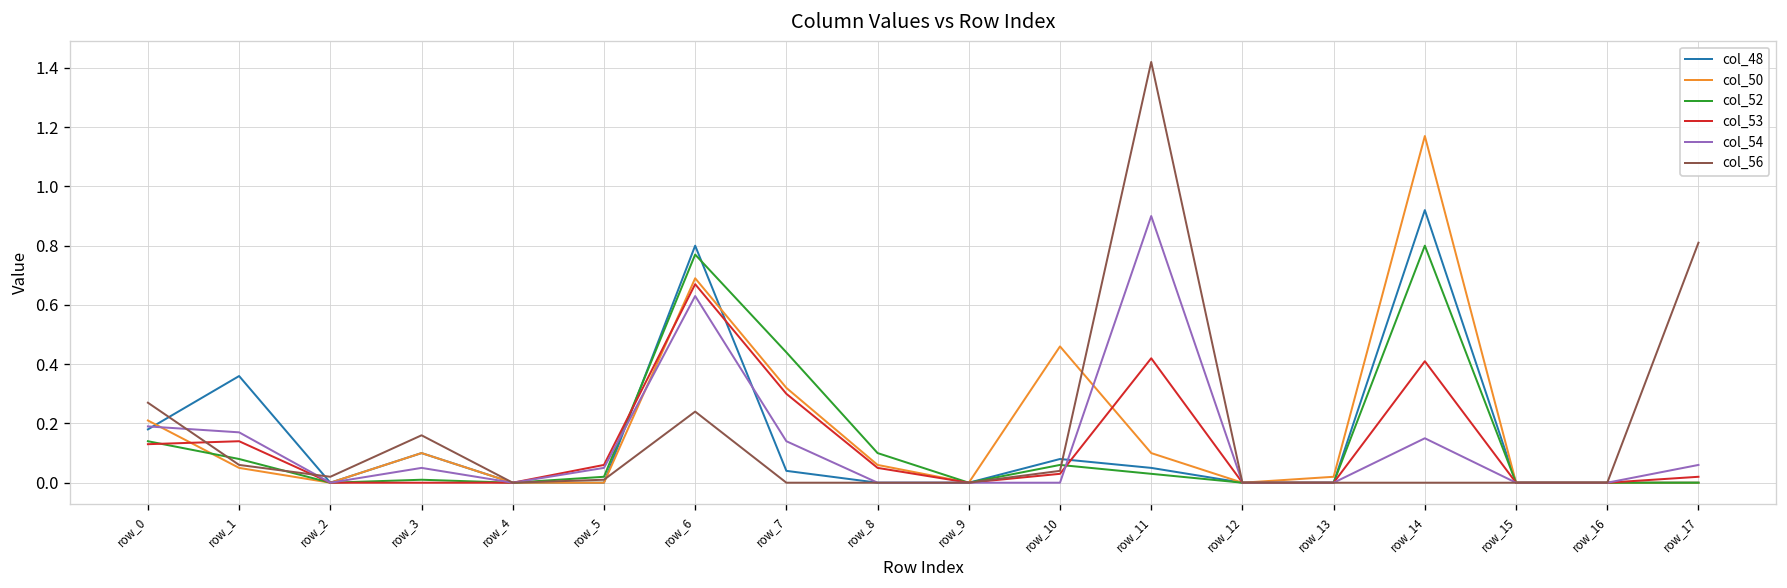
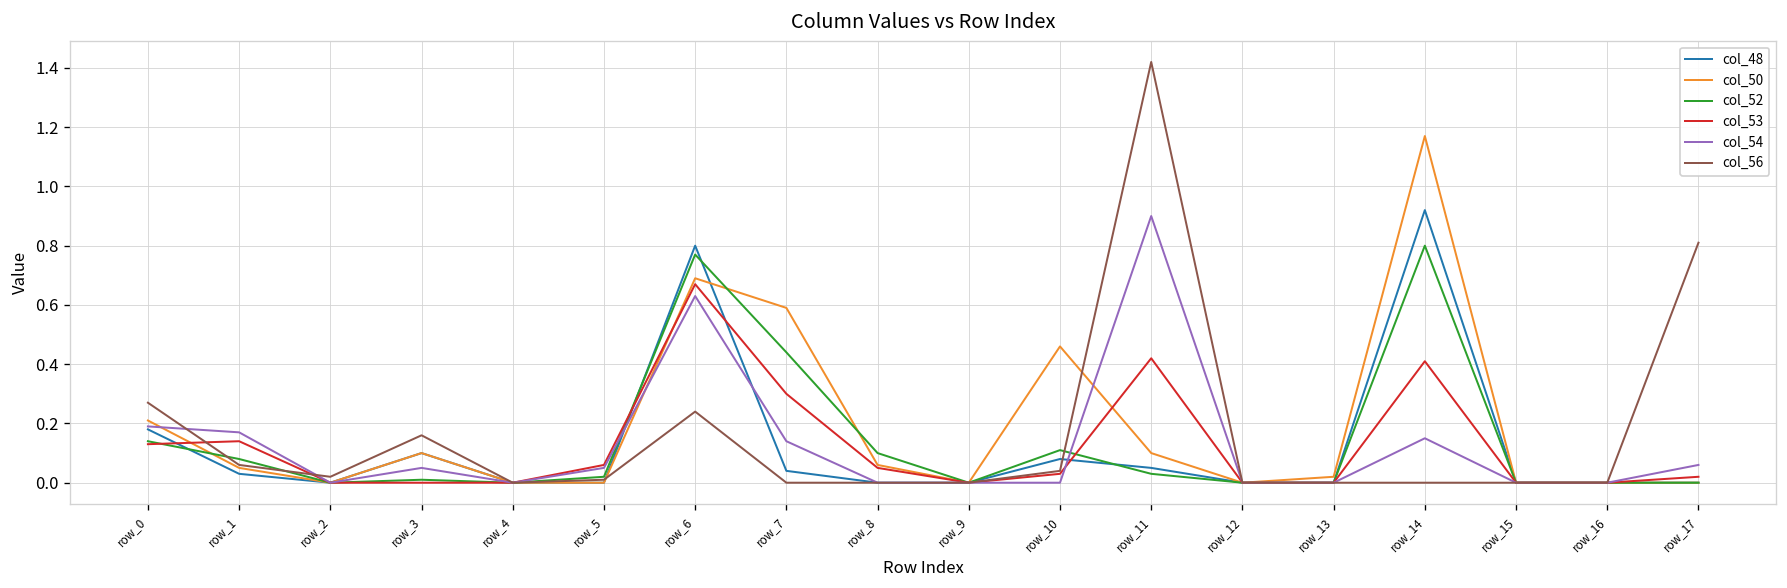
  {
    "col_48": {
-     "row_1": 0.36,
+     "row_1": 0.03,
      "row_6": 0.80,
      "row_7": 0.04,
      "row_10": 0.08,
      "row_11": 0.05,
      "row_14": 0.92
    },
    "col_50": {
      "row_0": 0.21,
      "row_6": 0.69,
-     "row_7": 0.32,
+     "row_7": 0.59,
      "row_10": 0.46,
      "row_11": 0.10,
      "row_13": 0.02,
      "row_14": 1.17
    },
    "col_52": {
      "row_1": 0.08,
      "row_6": 0.77,
      "row_7": 0.44,
      "row_8": 0.10,
-     "row_10": 0.06,
+     "row_10": 0.11,
      "row_11": 0.03,
      "row_14": 0.80
    },
    "col_53": {
      "row_1": 0.14,
      "row_6": 0.67,
      "row_7": 0.30,
      "row_11": 0.42,
      "row_14": 0.41,
      "row_17": 0.02
    },
    "col_54": {
      "row_1": 0.17,
      "row_3": 0.05,
      "row_6": 0.63,
      "row_7": 0.14,
      "row_10": 0.00,
      "row_11": 0.90,
      "row_14": 0.15,
      "row_17": 0.06
    },
    "col_56": {
      "row_0": 0.27,
      "row_2": 0.02,
      "row_3": 0.16,
      "row_6": 0.24,
      "row_7": 0.00,
      "row_11": 1.42,
      "row_14": 0.00,
      "row_17": 0.81
    }
  }
